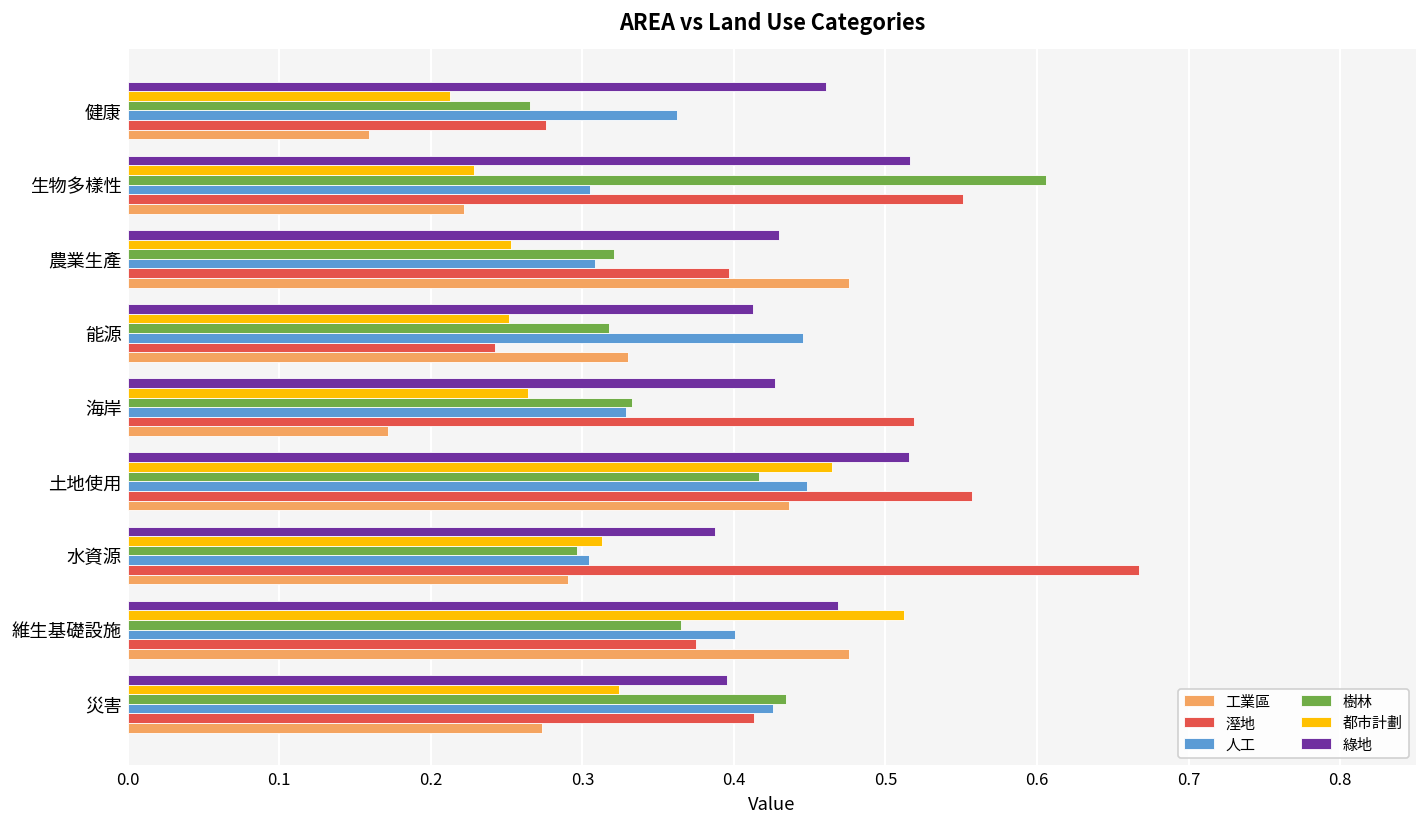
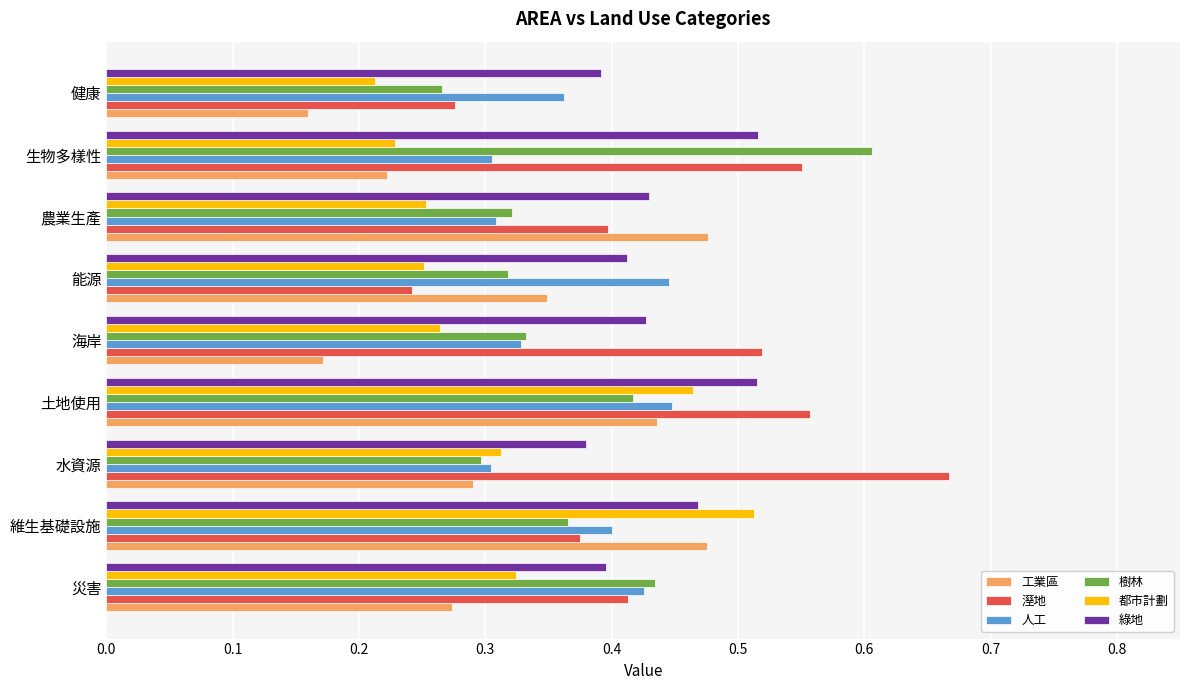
  {
    "工業區": {
      "健康": 0.159,
      "生物多樣性": 0.222,
      "農業生產": 0.476,
-     "能源": 0.330,
+     "能源": 0.349,
      "海岸": 0.172,
      "土地使用": 0.436,
      "水資源": 0.290,
      "維生基礎設施": 0.476,
      "災害": 0.274
    },
    "溼地": {
      "健康": 0.276,
      "生物多樣性": 0.551,
      "農業生產": 0.397,
      "能源": 0.242,
      "海岸": 0.519,
      "土地使用": 0.557,
      "水資源": 0.667,
      "維生基礎設施": 0.375,
      "災害": 0.413
    },
    "人工": {
      "健康": 0.362,
      "生物多樣性": 0.305,
      "農業生產": 0.308,
      "能源": 0.446,
      "海岸": 0.329,
      "土地使用": 0.448,
      "水資源": 0.304,
      "維生基礎設施": 0.401,
      "災害": 0.426
    },
    "樹林": {
      "健康": 0.265,
      "生物多樣性": 0.606,
      "農業生產": 0.321,
      "能源": 0.318,
      "海岸": 0.332,
      "土地使用": 0.417,
      "水資源": 0.296,
      "維生基礎設施": 0.365,
      "災害": 0.435
    },
    "都市計劃": {
      "健康": 0.212,
      "生物多樣性": 0.229,
      "農業生產": 0.253,
      "能源": 0.252,
      "海岸": 0.264,
      "土地使用": 0.465,
      "水資源": 0.313,
      "維生基礎設施": 0.512,
      "災害": 0.324
    },
    "綠地": {
-     "健康": 0.461,
+     "健康": 0.392,
      "生物多樣性": 0.516,
      "農業生產": 0.430,
      "能源": 0.412,
      "海岸": 0.427,
      "土地使用": 0.515,
-     "水資源": 0.387,
+     "水資源": 0.380,
      "維生基礎設施": 0.469,
      "災害": 0.395
    }
  }
